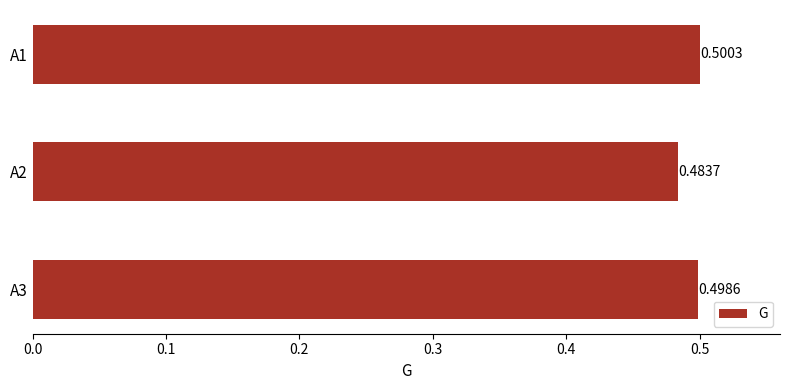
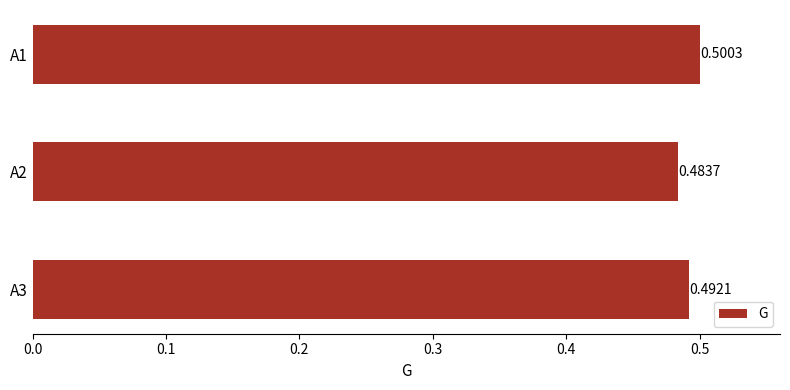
  {
    "A1": 0.5003,
    "A2": 0.4837,
-   "A3": 0.4986
+   "A3": 0.4921
  }
